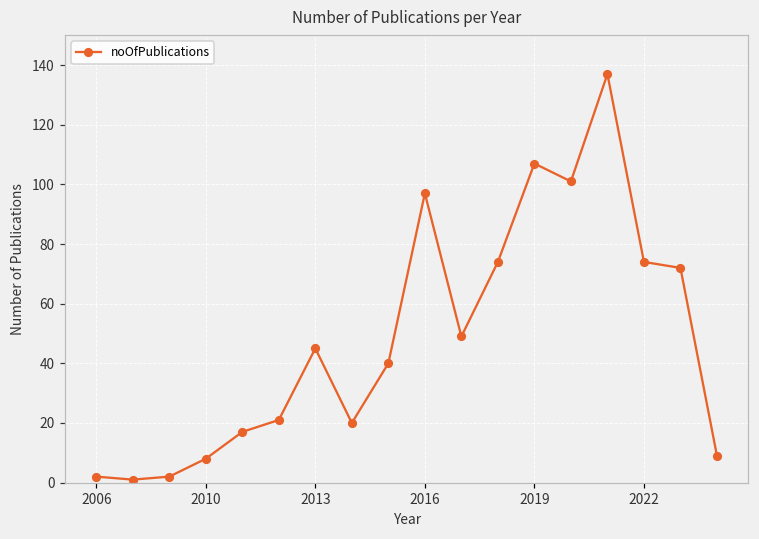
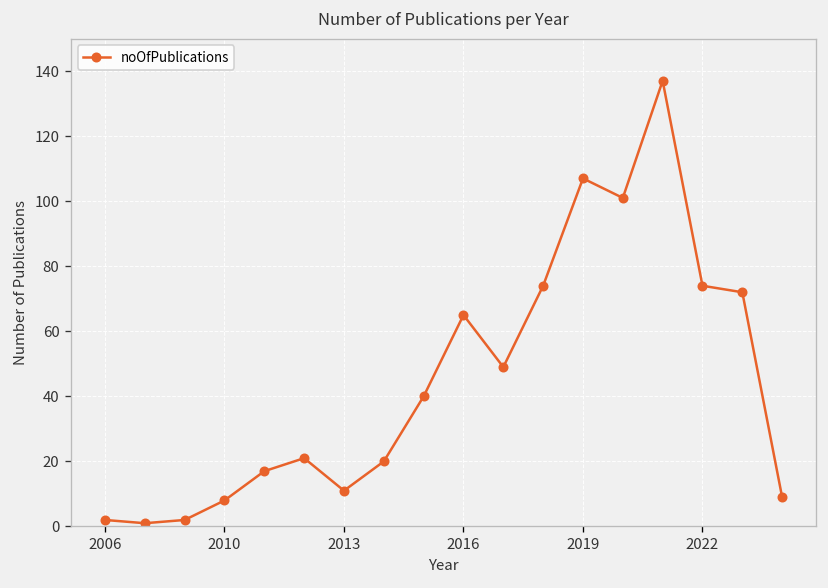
  {
    "2006": 2,
    "2010": 8,
-   "2013": 45,
-   "2016": 97,
+   "2013": 11,
+   "2016": 65,
    "2019": 107,
    "2022": 74
  }
